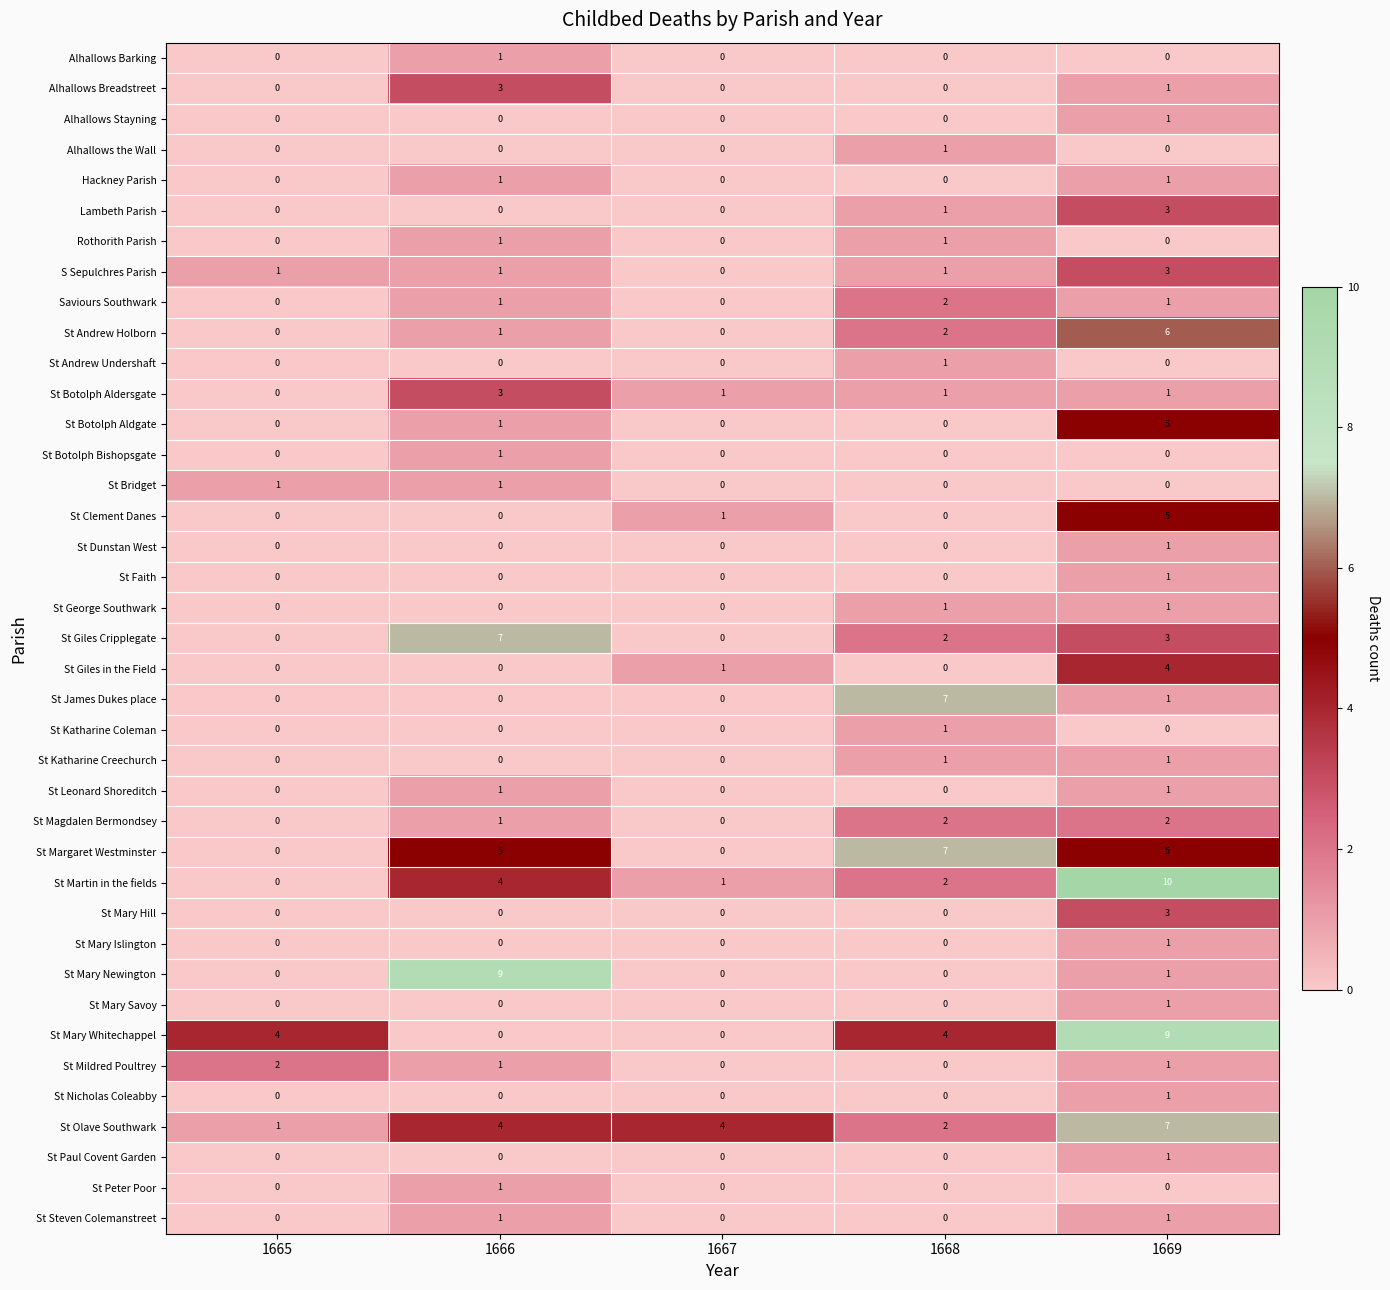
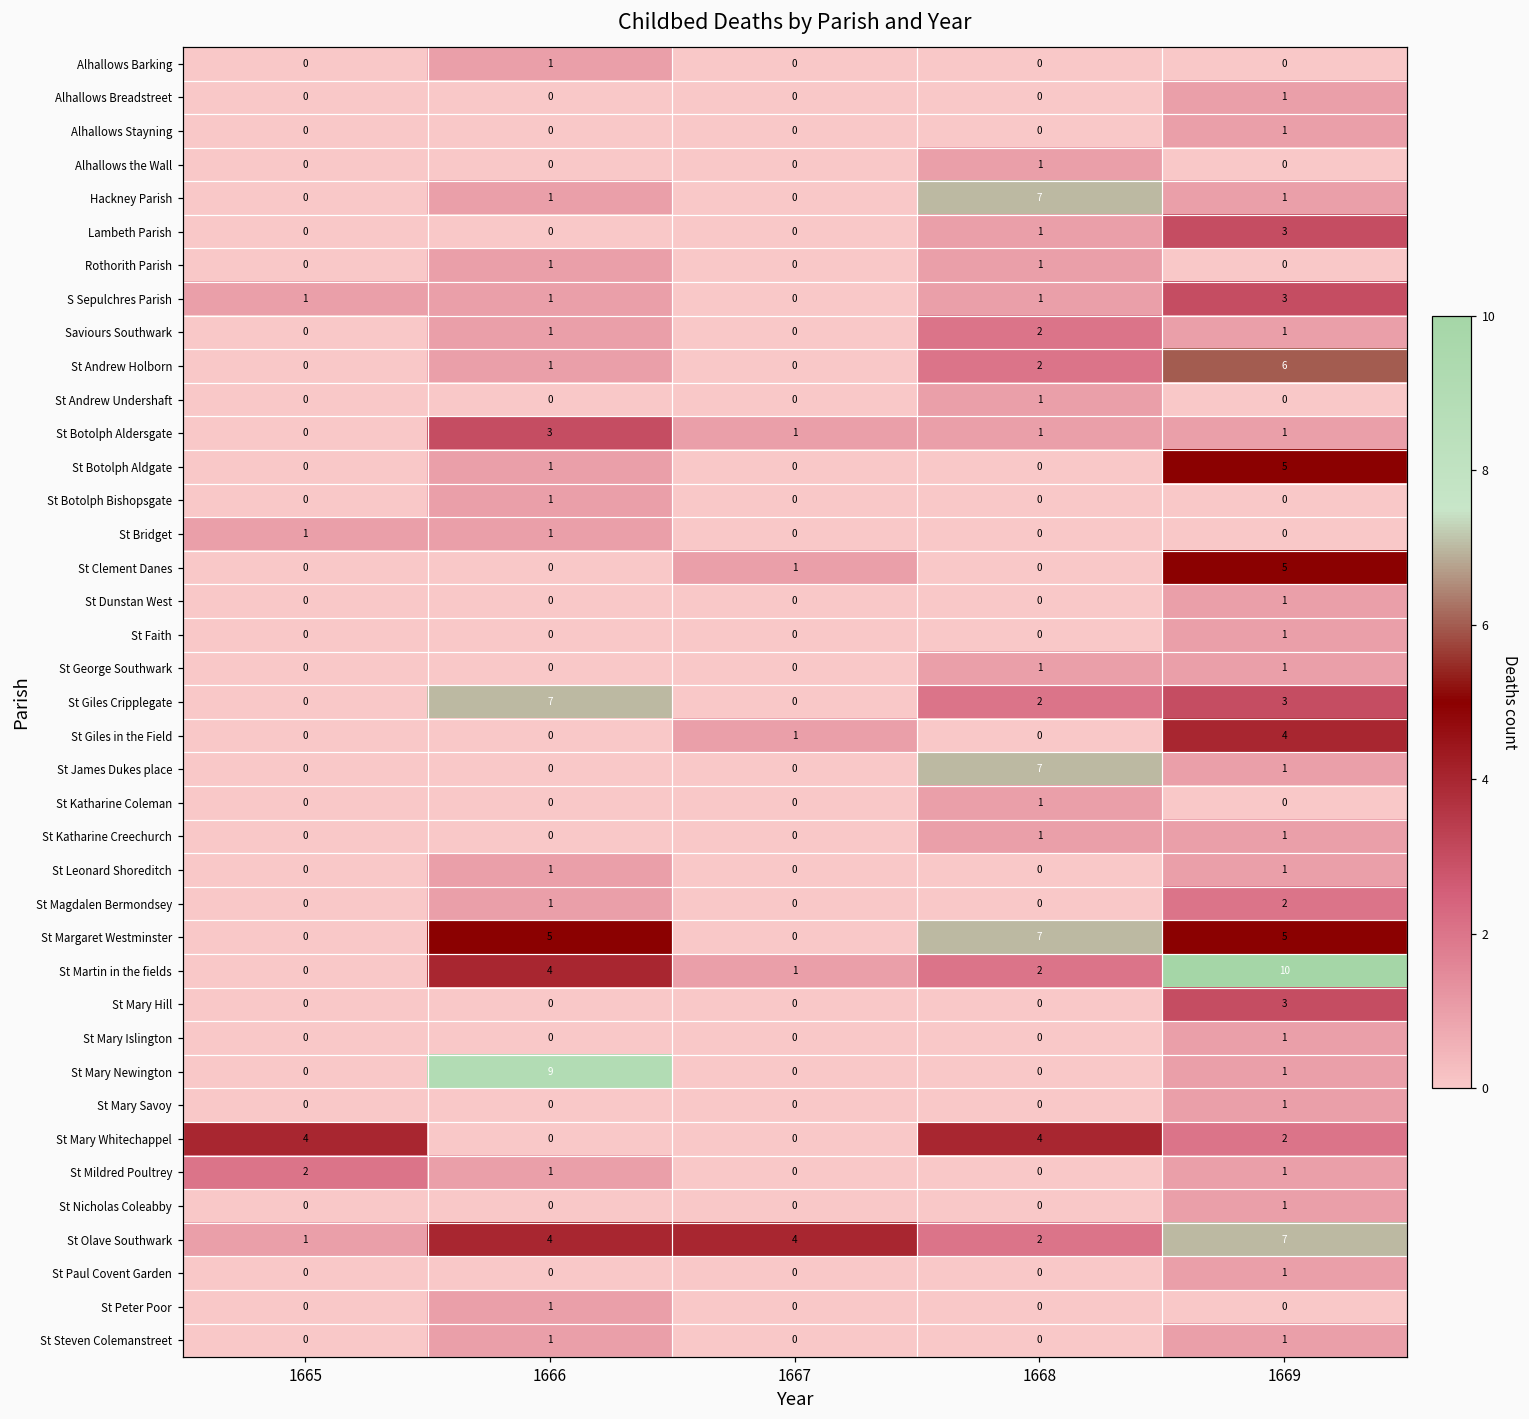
  {
    "Alhallows Barking": {
      "1665": 0,
      "1666": 1,
      "1667": 0,
      "1668": 0,
      "1669": 0
    },
    "Alhallows Breadstreet": {
      "1665": 0,
-     "1666": 3,
+     "1666": 0,
      "1667": 0,
      "1668": 0,
      "1669": 1
    },
    "Alhallows Stayning": {
      "1665": 0,
      "1666": 0,
      "1667": 0,
      "1668": 0,
      "1669": 1
    },
    "Alhallows the Wall": {
      "1665": 0,
      "1666": 0,
      "1667": 0,
      "1668": 1,
      "1669": 0
    },
    "Hackney Parish": {
      "1665": 0,
      "1666": 1,
      "1667": 0,
-     "1668": 0,
+     "1668": 7,
      "1669": 1
    },
    "Lambeth Parish": {
      "1665": 0,
      "1666": 0,
      "1667": 0,
      "1668": 1,
      "1669": 3
    },
    "Rothorith Parish": {
      "1665": 0,
      "1666": 1,
      "1667": 0,
      "1668": 1,
      "1669": 0
    },
    "S Sepulchres Parish": {
      "1665": 1,
      "1666": 1,
      "1667": 0,
      "1668": 1,
      "1669": 3
    },
    "Saviours Southwark": {
      "1665": 0,
      "1666": 1,
      "1667": 0,
      "1668": 2,
      "1669": 1
    },
    "St Andrew Holborn": {
      "1665": 0,
      "1666": 1,
      "1667": 0,
      "1668": 2,
      "1669": 6
    },
    "St Andrew Undershaft": {
      "1665": 0,
      "1666": 0,
      "1667": 0,
      "1668": 1,
      "1669": 0
    },
    "St Botolph Aldersgate": {
      "1665": 0,
      "1666": 3,
      "1667": 1,
      "1668": 1,
      "1669": 1
    },
    "St Botolph Aldgate": {
      "1665": 0,
      "1666": 1,
      "1667": 0,
      "1668": 0,
      "1669": 5
    },
    "St Botolph Bishopsgate": {
      "1665": 0,
      "1666": 1,
      "1667": 0,
      "1668": 0,
      "1669": 0
    },
    "St Bridget": {
      "1665": 1,
      "1666": 1,
      "1667": 0,
      "1668": 0,
      "1669": 0
    },
    "St Clement Danes": {
      "1665": 0,
      "1666": 0,
      "1667": 1,
      "1668": 0,
      "1669": 5
    },
    "St Dunstan West": {
      "1665": 0,
      "1666": 0,
      "1667": 0,
      "1668": 0,
      "1669": 1
    },
    "St Faith": {
      "1665": 0,
      "1666": 0,
      "1667": 0,
      "1668": 0,
      "1669": 1
    },
    "St George Southwark": {
      "1665": 0,
      "1666": 0,
      "1667": 0,
      "1668": 1,
      "1669": 1
    },
    "St Giles Cripplegate": {
      "1665": 0,
      "1666": 7,
      "1667": 0,
      "1668": 2,
      "1669": 3
    },
    "St Giles in the Field": {
      "1665": 0,
      "1666": 0,
      "1667": 1,
      "1668": 0,
      "1669": 4
    },
    "St James Dukes place": {
      "1665": 0,
      "1666": 0,
      "1667": 0,
      "1668": 7,
      "1669": 1
    },
    "St Katharine Coleman": {
      "1665": 0,
      "1666": 0,
      "1667": 0,
      "1668": 1,
      "1669": 0
    },
    "St Katharine Creechurch": {
      "1665": 0,
      "1666": 0,
      "1667": 0,
      "1668": 1,
      "1669": 1
    },
    "St Leonard Shoreditch": {
      "1665": 0,
      "1666": 1,
      "1667": 0,
      "1668": 0,
      "1669": 1
    },
    "St Magdalen Bermondsey": {
      "1665": 0,
      "1666": 1,
      "1667": 0,
-     "1668": 2,
+     "1668": 0,
      "1669": 2
    },
    "St Margaret Westminster": {
      "1665": 0,
      "1666": 5,
      "1667": 0,
      "1668": 7,
      "1669": 5
    },
    "St Martin in the fields": {
      "1665": 0,
      "1666": 4,
      "1667": 1,
      "1668": 2,
      "1669": 10
    },
    "St Mary Hill": {
      "1665": 0,
      "1666": 0,
      "1667": 0,
      "1668": 0,
      "1669": 3
    },
    "St Mary Islington": {
      "1665": 0,
      "1666": 0,
      "1667": 0,
      "1668": 0,
      "1669": 1
    },
    "St Mary Newington": {
      "1665": 0,
      "1666": 9,
      "1667": 0,
      "1668": 0,
      "1669": 1
    },
    "St Mary Savoy": {
      "1665": 0,
      "1666": 0,
      "1667": 0,
      "1668": 0,
      "1669": 1
    },
    "St Mary Whitechappel": {
      "1665": 4,
      "1666": 0,
      "1667": 0,
      "1668": 4,
-     "1669": 9
+     "1669": 2
    },
    "St Mildred Poultrey": {
      "1665": 2,
      "1666": 1,
      "1667": 0,
      "1668": 0,
      "1669": 1
    },
    "St Nicholas Coleabby": {
      "1665": 0,
      "1666": 0,
      "1667": 0,
      "1668": 0,
      "1669": 1
    },
    "St Olave Southwark": {
      "1665": 1,
      "1666": 4,
      "1667": 4,
      "1668": 2,
      "1669": 7
    },
    "St Paul Covent Garden": {
      "1665": 0,
      "1666": 0,
      "1667": 0,
      "1668": 0,
      "1669": 1
    },
    "St Peter Poor": {
      "1665": 0,
      "1666": 1,
      "1667": 0,
      "1668": 0,
      "1669": 0
    },
    "St Steven Colemanstreet": {
      "1665": 0,
      "1666": 1,
      "1667": 0,
      "1668": 0,
      "1669": 1
    }
  }
